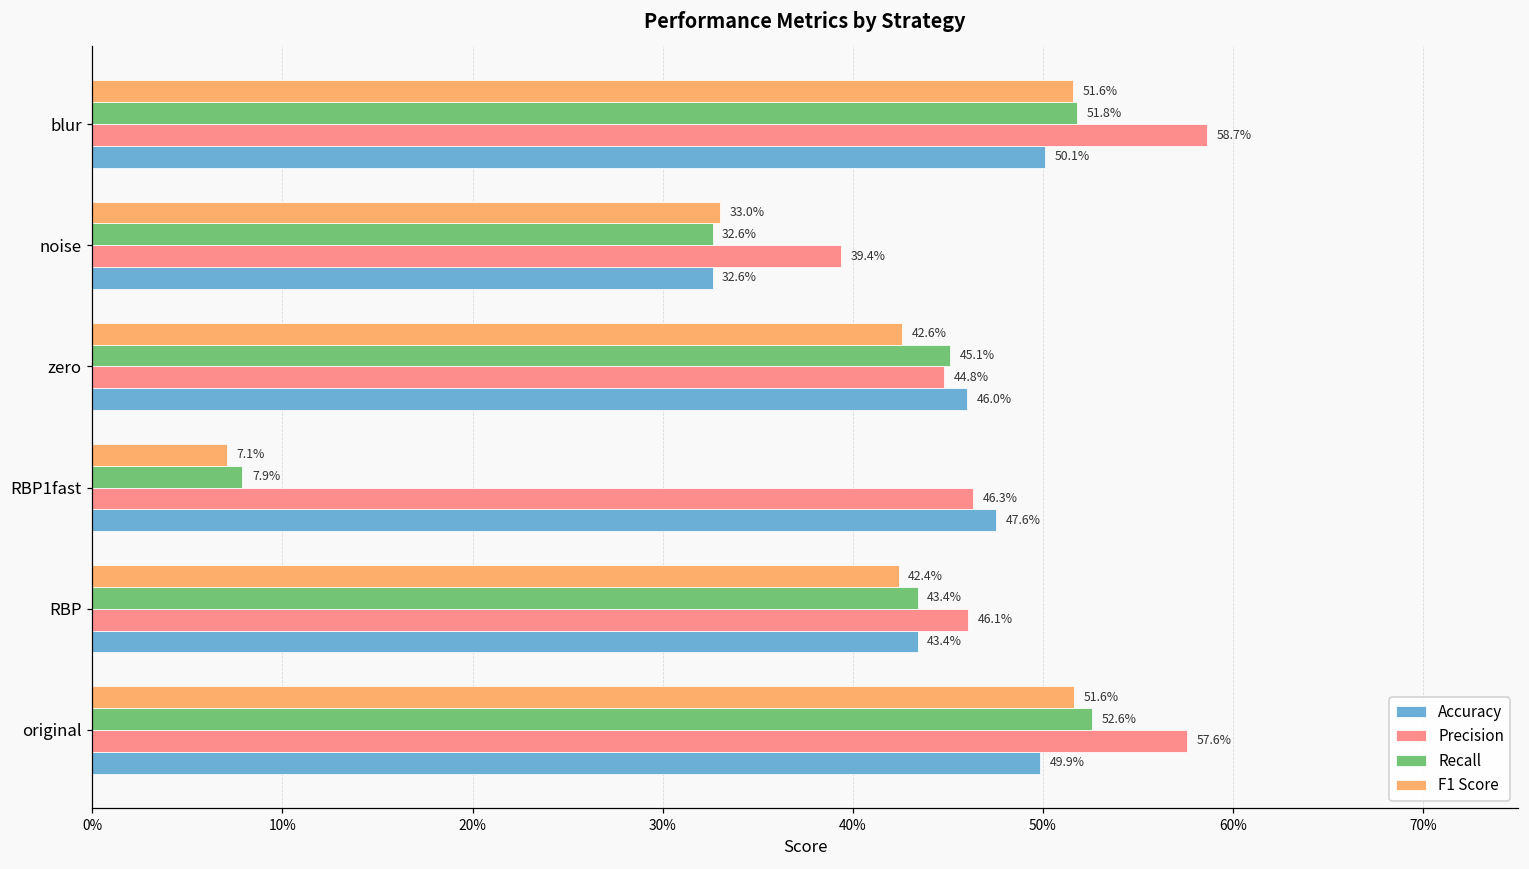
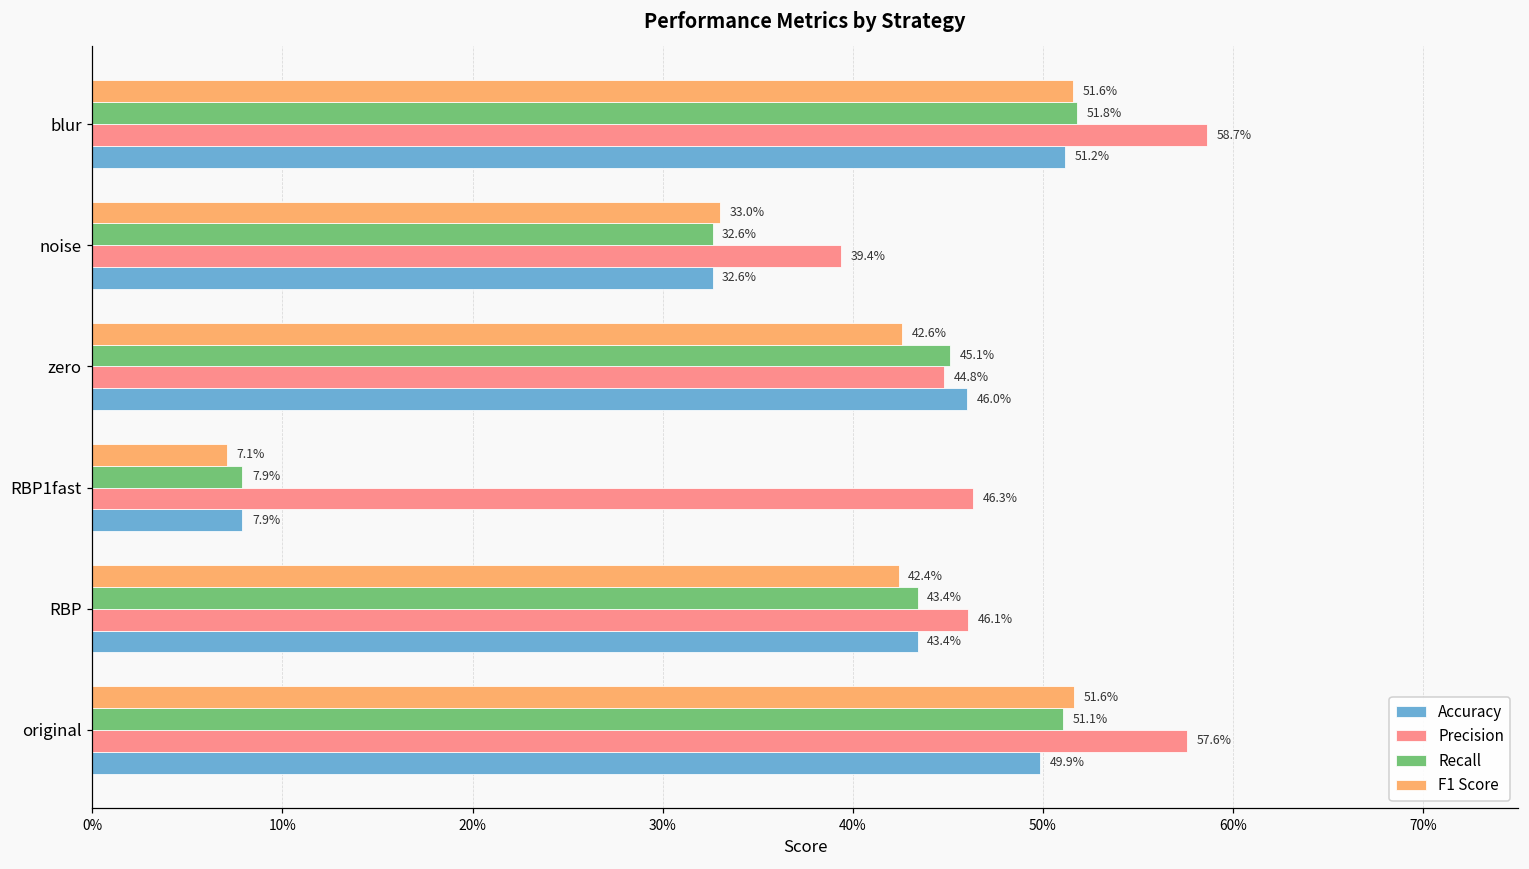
  {
    "Accuracy": {
-     "blur": "50.1%",
+     "blur": "51.2%",
      "noise": "32.6%",
      "zero": "46.0%",
-     "RBP1fast": "47.6%",
+     "RBP1fast": "7.9%",
      "RBP": "43.4%",
      "original": "49.9%"
    },
    "Recall": {
      "blur": "51.8%",
      "noise": "32.6%",
      "zero": "45.1%",
      "RBP1fast": "7.9%",
      "RBP": "43.4%",
-     "original": "52.6%"
+     "original": "51.1%"
    }
  }
